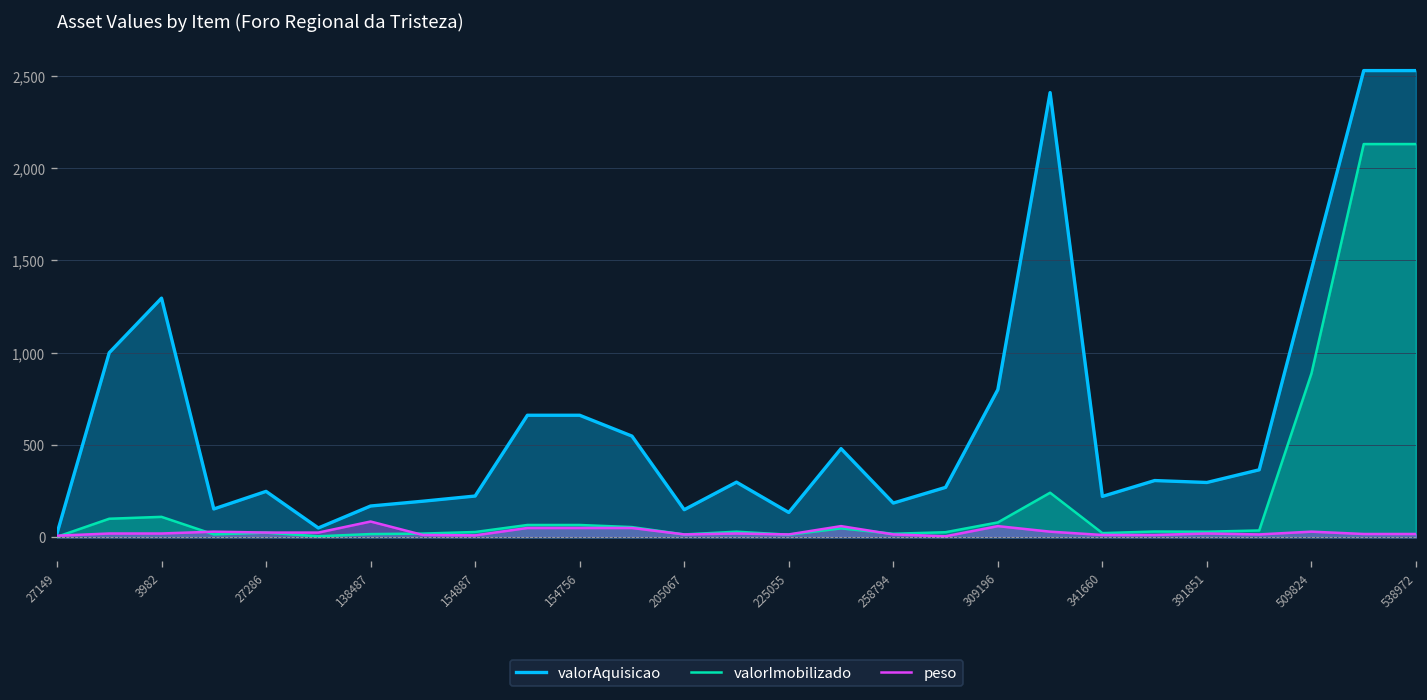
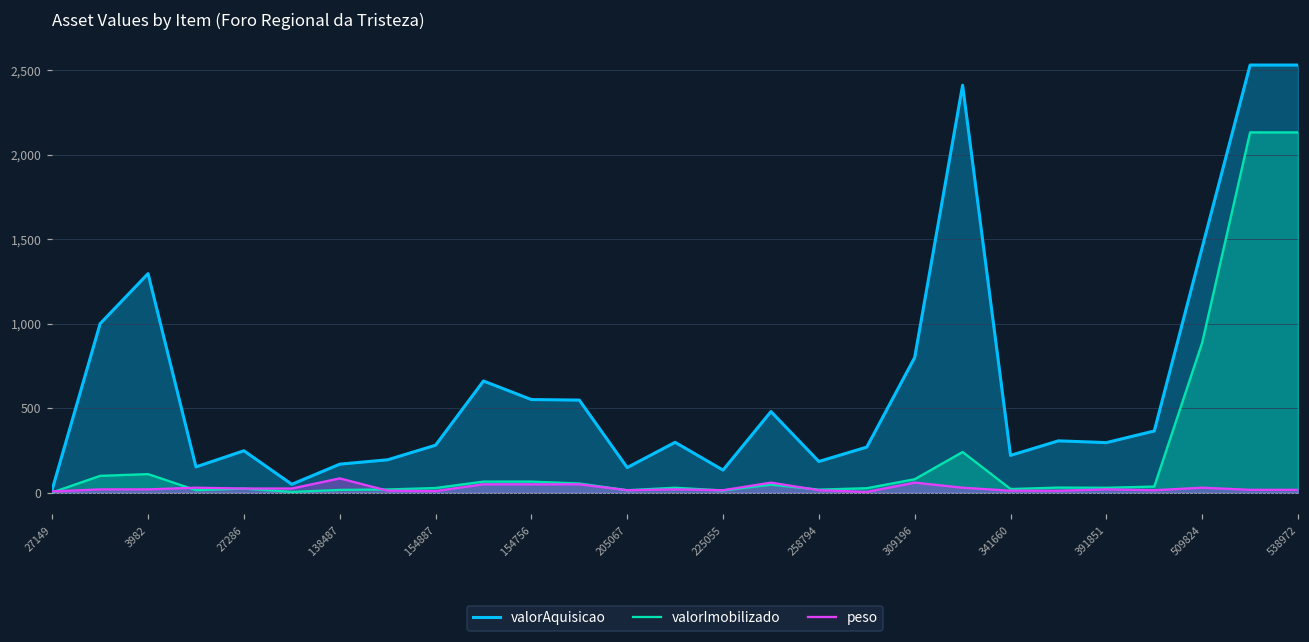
  {
    "valorAquisicao": {
      "3982": "1,300",
      "27286": "250",
      "138487": "170",
-     "154887": "220",
-     "154756": "660",
+     "154887": "280",
+     "154756": "550",
      "205067": "150",
      "225055": "130",
      "258794": "190",
      "309196": "800",
      "341660": "220",
      "391851": "300",
      "509824": "1,450",
      "538972": "2,530"
    },
    "valorImobilizado": {
      "3982": "110",
      "138487": "20",
      "154887": "30",
      "309196": "80",
      "509824": "890",
      "538972": "2,130"
    },
    "peso": {
      "3982": "20",
      "138487": "90",
      "154887": "10",
      "309196": "60",
      "509824": "30",
      "538972": "20"
    }
  }
